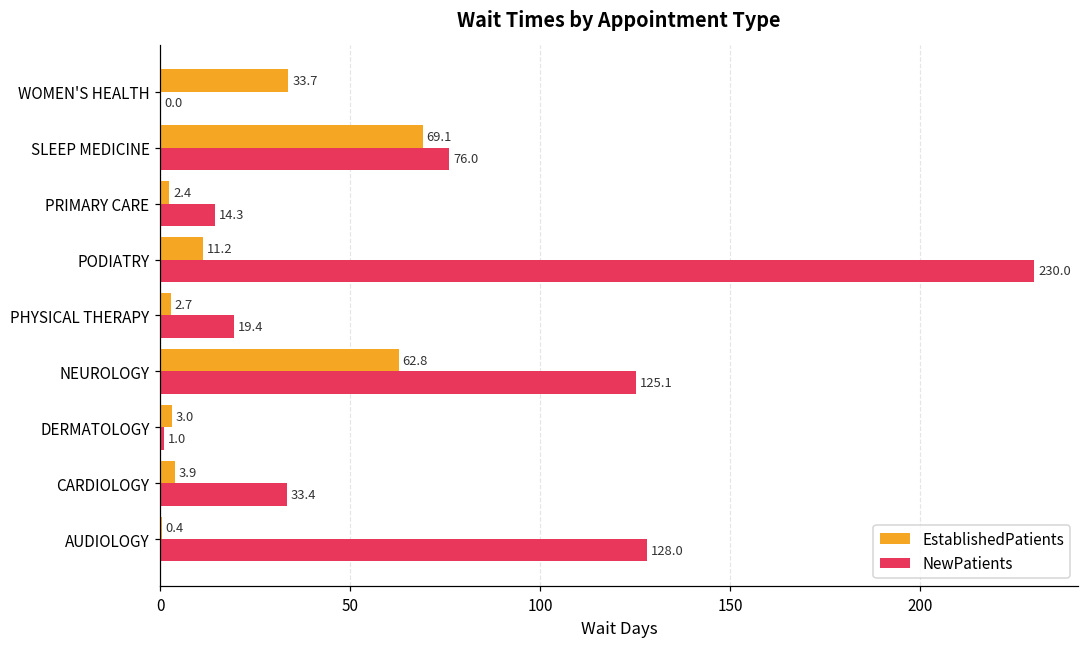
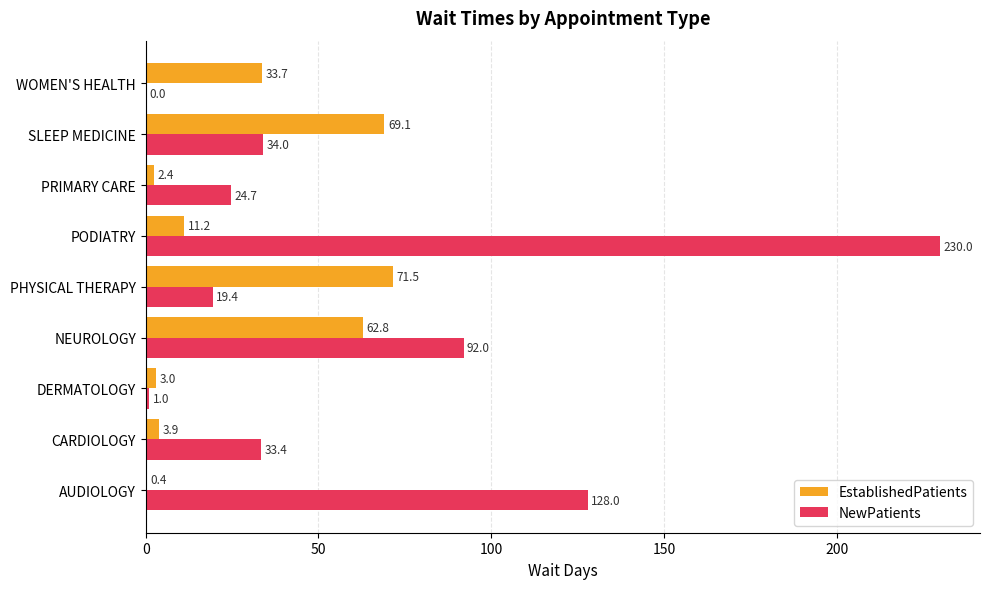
  {
    "EstablishedPatients": {
      "WOMEN'S HEALTH": 33.7,
      "SLEEP MEDICINE": 69.1,
      "PRIMARY CARE": 2.4,
      "PODIATRY": 11.2,
-     "PHYSICAL THERAPY": 2.7,
+     "PHYSICAL THERAPY": 71.5,
      "NEUROLOGY": 62.8,
      "DERMATOLOGY": 3.0,
      "CARDIOLOGY": 3.9,
      "AUDIOLOGY": 0.4
    },
    "NewPatients": {
      "WOMEN'S HEALTH": 0.0,
-     "SLEEP MEDICINE": 76.0,
-     "PRIMARY CARE": 14.3,
+     "SLEEP MEDICINE": 34.0,
+     "PRIMARY CARE": 24.7,
      "PODIATRY": 230.0,
      "PHYSICAL THERAPY": 19.4,
-     "NEUROLOGY": 125.1,
+     "NEUROLOGY": 92.0,
      "DERMATOLOGY": 1.0,
      "CARDIOLOGY": 33.4,
      "AUDIOLOGY": 128.0
    }
  }
